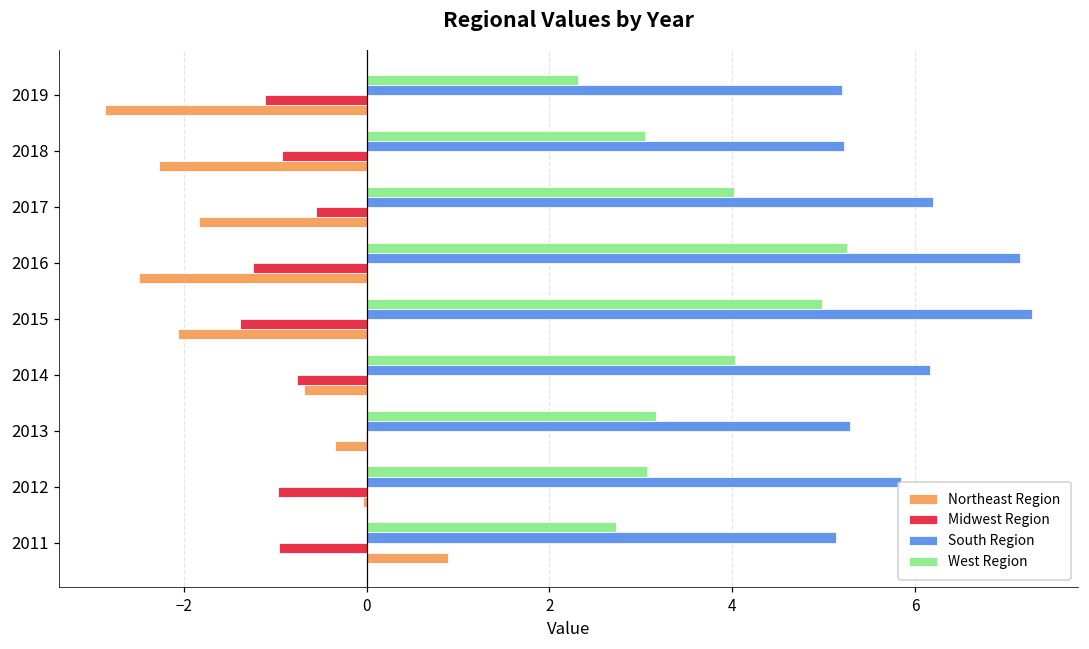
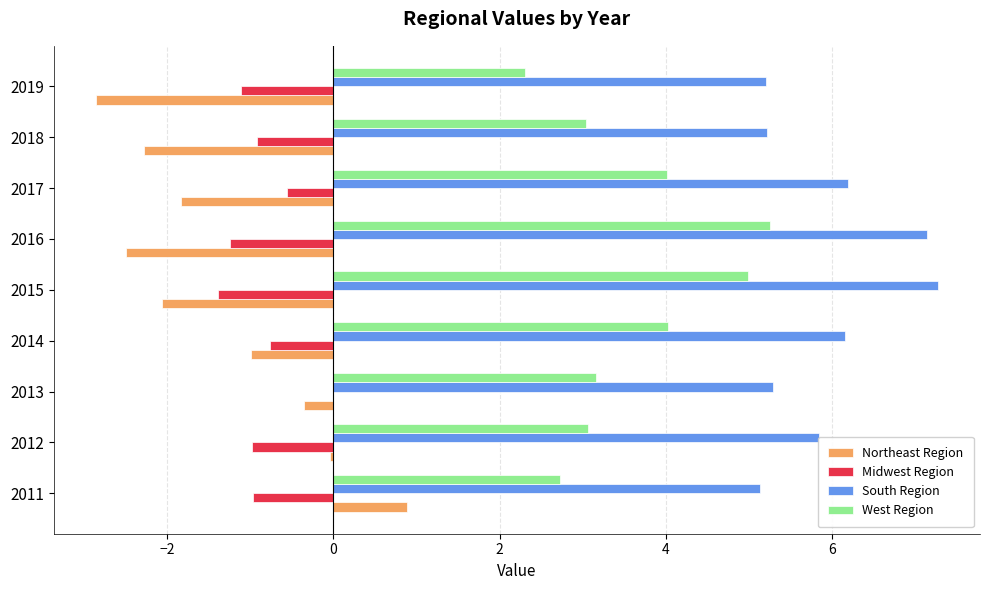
  {
    "Northeast Region": {
      "2019": -2.9,
      "2018": -2.3,
      "2017": -1.8,
      "2016": -2.5,
      "2015": -2.1,
-     "2014": -0.7,
+     "2014": -1.0,
      "2013": -0.3,
      "2012": 0.0,
      "2011": 0.9
    },
    "Midwest Region": {
      "2019": -1.1,
      "2018": -0.9,
      "2017": -0.6,
      "2016": -1.2,
      "2015": -1.4,
      "2014": -0.8,
      "2012": -1.0,
      "2011": -1.0
    },
    "South Region": {
      "2019": 5.2,
      "2018": 5.2,
      "2017": 6.2,
      "2016": 7.2,
      "2015": 7.3,
      "2014": 6.2,
      "2013": 5.3,
      "2011": 5.1
    },
    "West Region": {
      "2019": 2.3,
      "2018": 3.0,
      "2017": 4.0,
      "2016": 5.3,
      "2015": 5.0,
      "2014": 4.0,
      "2013": 3.2,
      "2012": 3.1,
      "2011": 2.7
    }
  }
